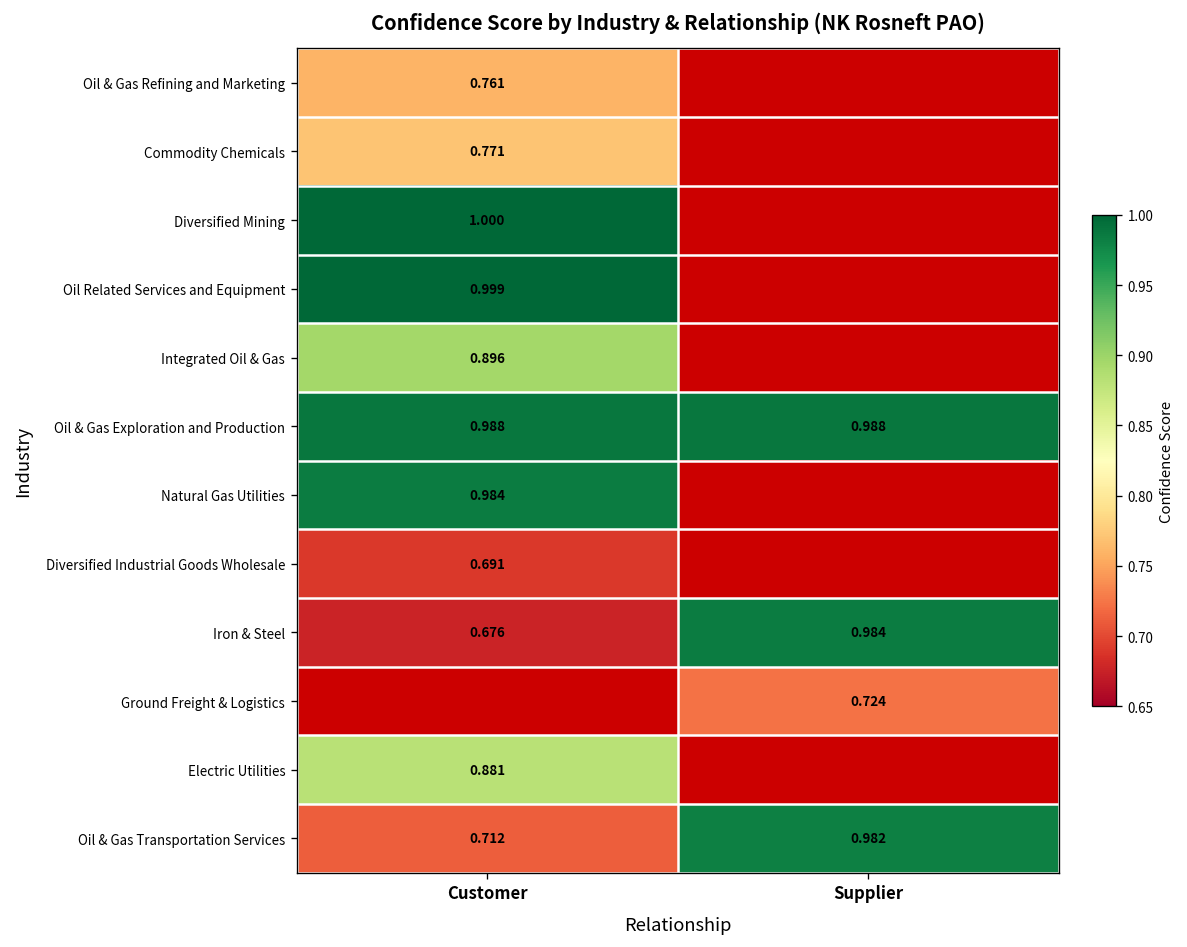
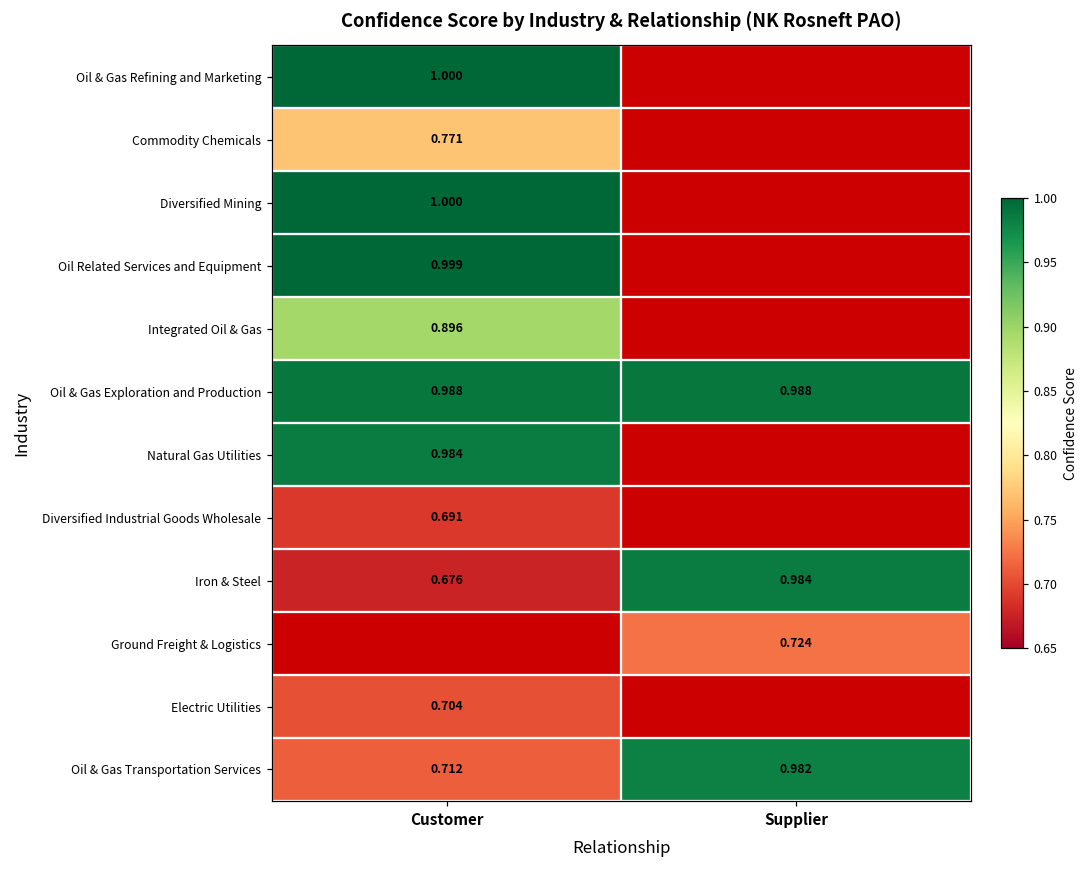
  {
    "Oil & Gas Refining and Marketing": {
-     "Customer": 0.761
+     "Customer": 1.000
    },
    "Commodity Chemicals": {
      "Customer": 0.771
    },
    "Diversified Mining": {
      "Customer": 1.000
    },
    "Oil Related Services and Equipment": {
      "Customer": 0.999
    },
    "Integrated Oil & Gas": {
      "Customer": 0.896
    },
    "Oil & Gas Exploration and Production": {
      "Customer": 0.988,
      "Supplier": 0.988
    },
    "Natural Gas Utilities": {
      "Customer": 0.984
    },
    "Diversified Industrial Goods Wholesale": {
      "Customer": 0.691
    },
    "Iron & Steel": {
      "Customer": 0.676,
      "Supplier": 0.984
    },
    "Ground Freight & Logistics": {
      "Supplier": 0.724
    },
    "Electric Utilities": {
-     "Customer": 0.881
+     "Customer": 0.704
    },
    "Oil & Gas Transportation Services": {
      "Customer": 0.712,
      "Supplier": 0.982
    }
  }
